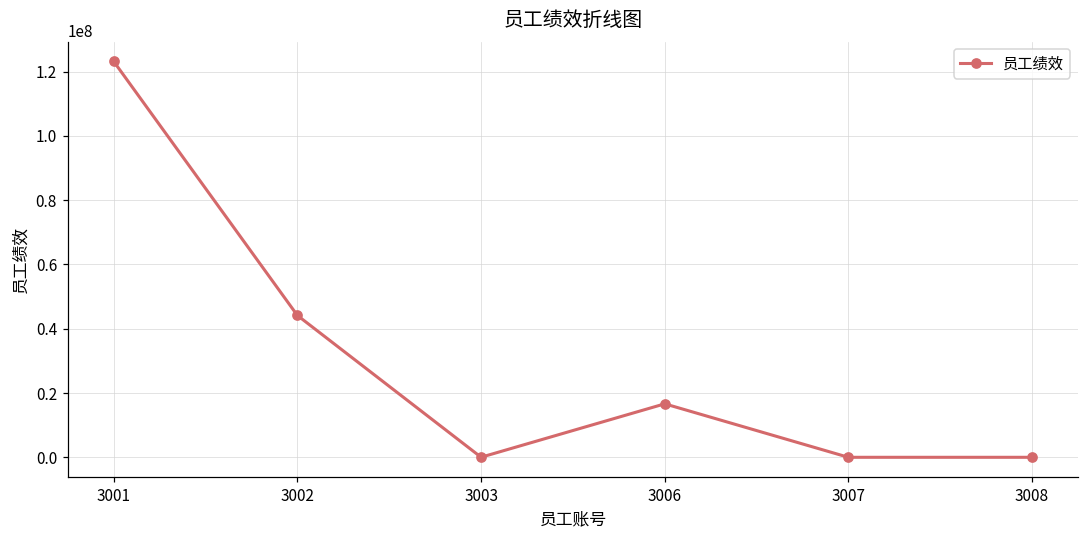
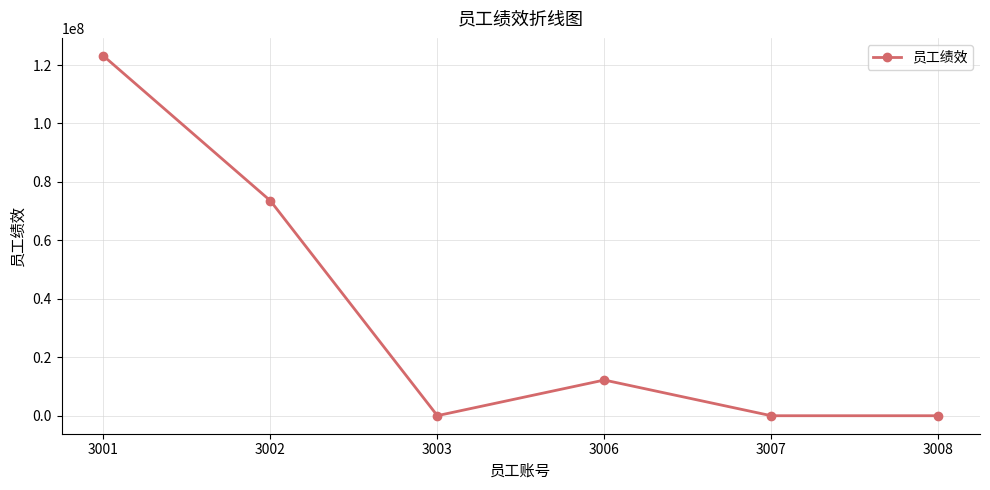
  {
    "3001": 123000000,
-   "3002": 44000000,
+   "3002": 74000000,
    "3003": 0,
-   "3006": 17000000,
+   "3006": 12000000,
    "3007": 0,
    "3008": 0
  }
